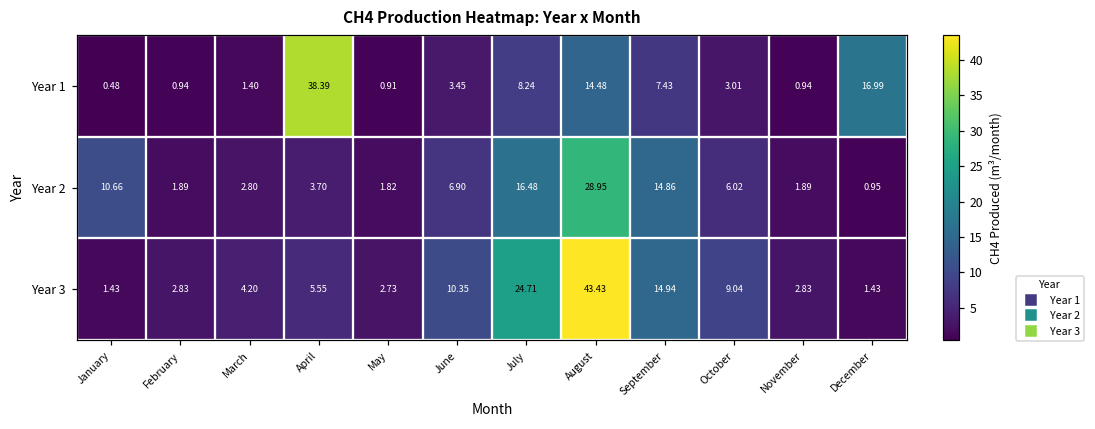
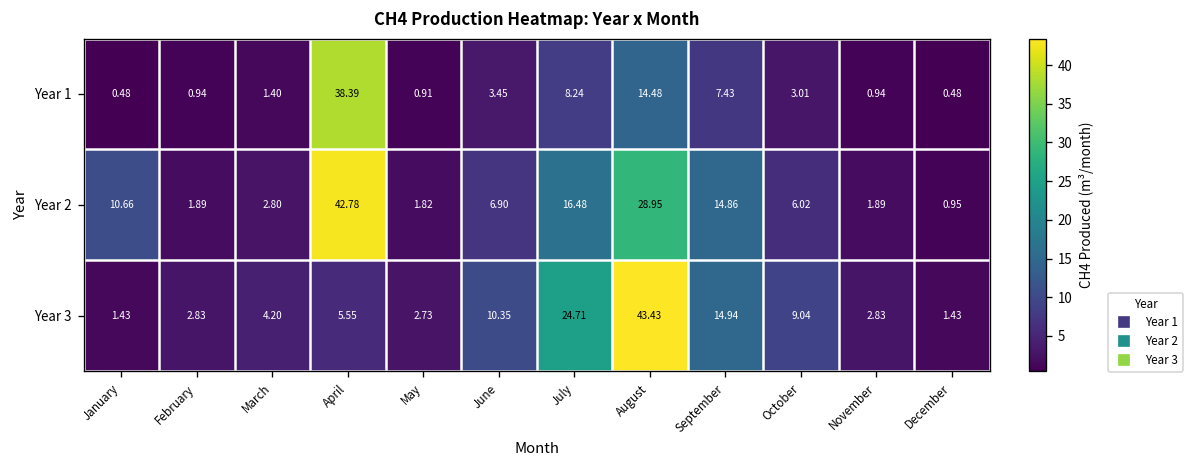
  {
    "Year 1": {
      "January": 0.48,
      "February": 0.94,
      "March": 1.40,
      "April": 38.39,
      "May": 0.91,
      "June": 3.45,
      "July": 8.24,
      "August": 14.48,
      "September": 7.43,
      "October": 3.01,
      "November": 0.94,
-     "December": 16.99
+     "December": 0.48
    },
    "Year 2": {
      "January": 10.66,
      "February": 1.89,
      "March": 2.80,
-     "April": 3.70,
+     "April": 42.78,
      "May": 1.82,
      "June": 6.90,
      "July": 16.48,
      "August": 28.95,
      "September": 14.86,
      "October": 6.02,
      "November": 1.89,
      "December": 0.95
    },
    "Year 3": {
      "January": 1.43,
      "February": 2.83,
      "March": 4.20,
      "April": 5.55,
      "May": 2.73,
      "June": 10.35,
      "July": 24.71,
      "August": 43.43,
      "September": 14.94,
      "October": 9.04,
      "November": 2.83,
      "December": 1.43
    }
  }
